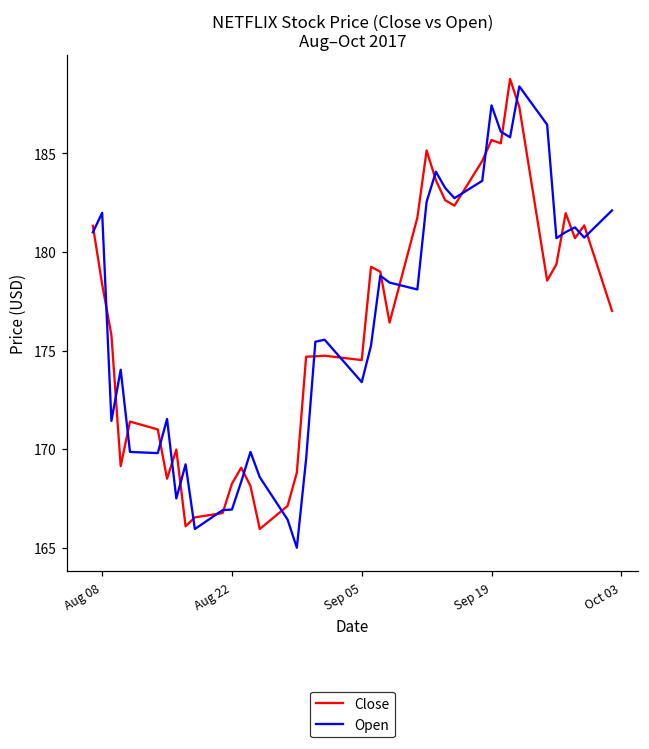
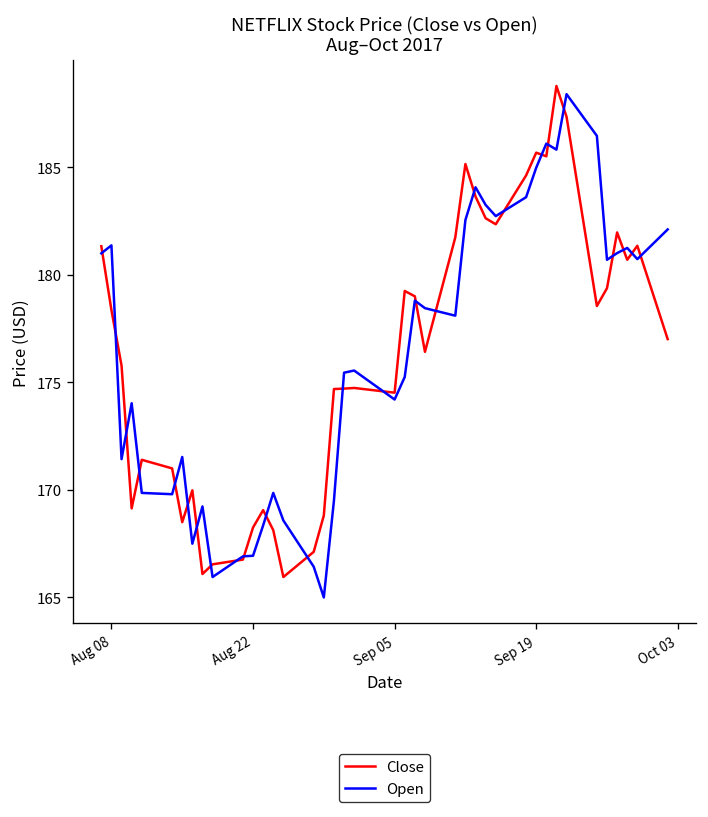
  {
    "Close": {
      "Aug 08": 178.4,
      "Aug 22": 168.3,
      "Sep 05": 174.5,
      "Sep 19": 185.7
    },
    "Open": {
-     "Aug 08": 182.0,
+     "Aug 08": 181.4,
      "Aug 22": 166.9,
-     "Sep 05": 173.4,
-     "Sep 19": 187.4
+     "Sep 05": 174.2,
+     "Sep 19": 185.0
    }
  }
